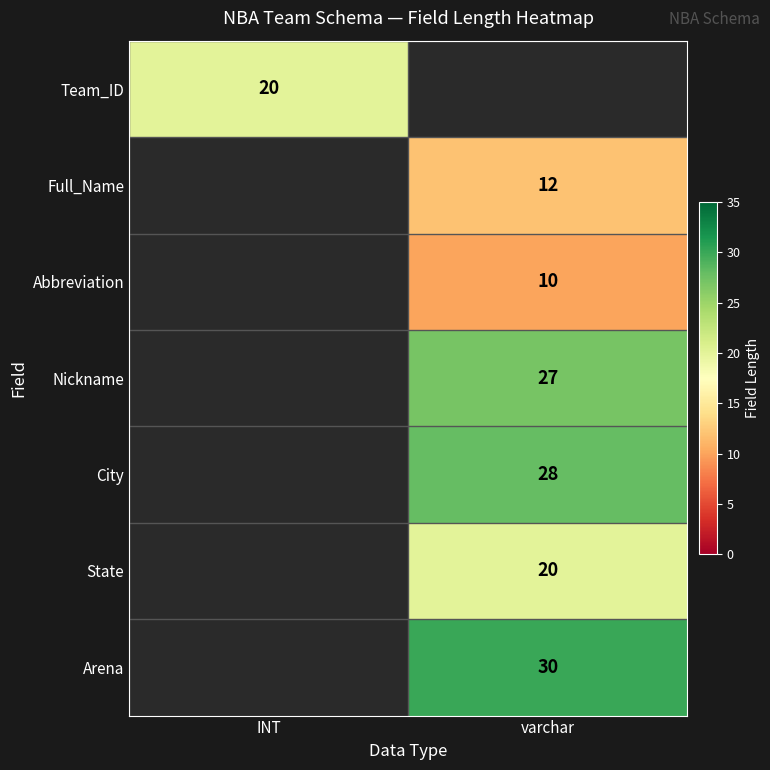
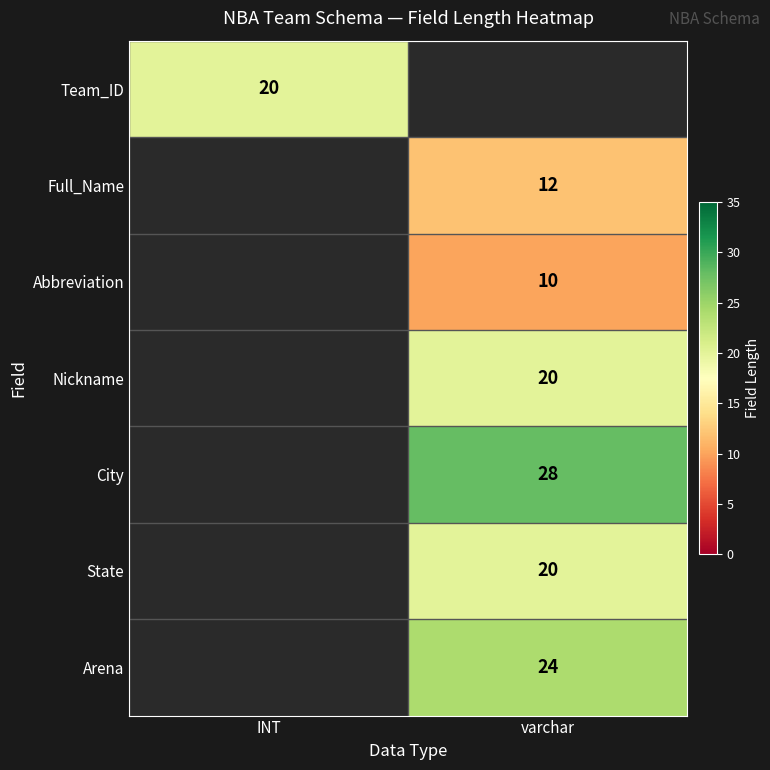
  {
    "Team_ID": {
      "INT": 20
    },
    "Full_Name": {
      "varchar": 12
    },
    "Abbreviation": {
      "varchar": 10
    },
    "Nickname": {
-     "varchar": 27
+     "varchar": 20
    },
    "City": {
      "varchar": 28
    },
    "State": {
      "varchar": 20
    },
    "Arena": {
-     "varchar": 30
+     "varchar": 24
    }
  }
